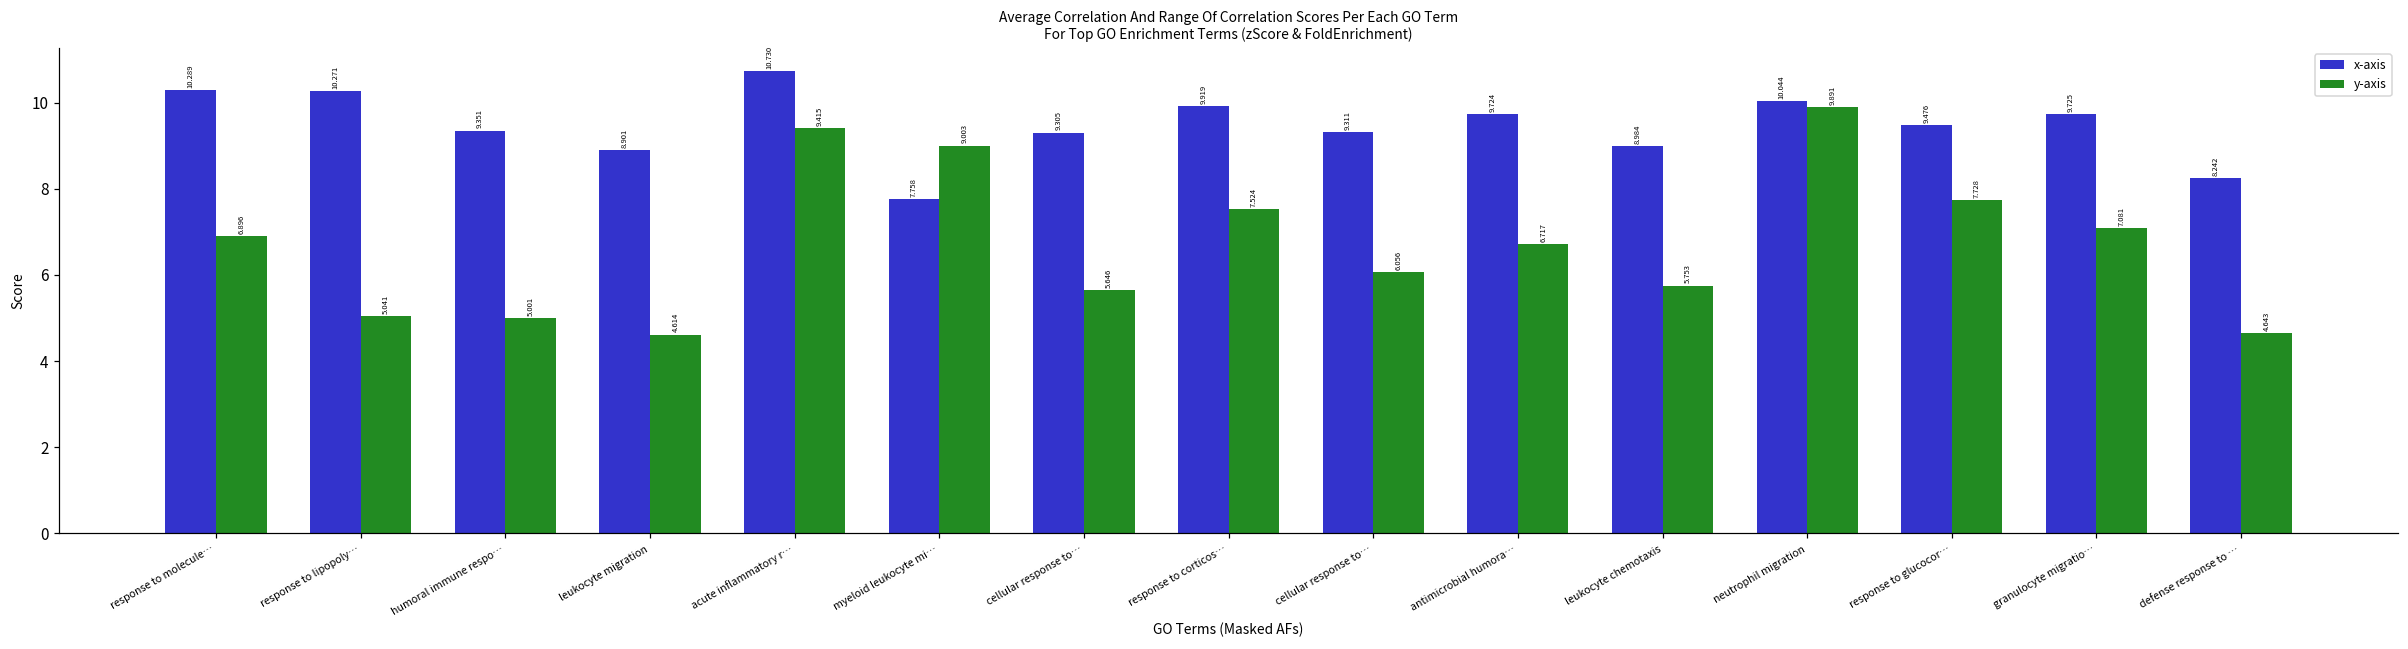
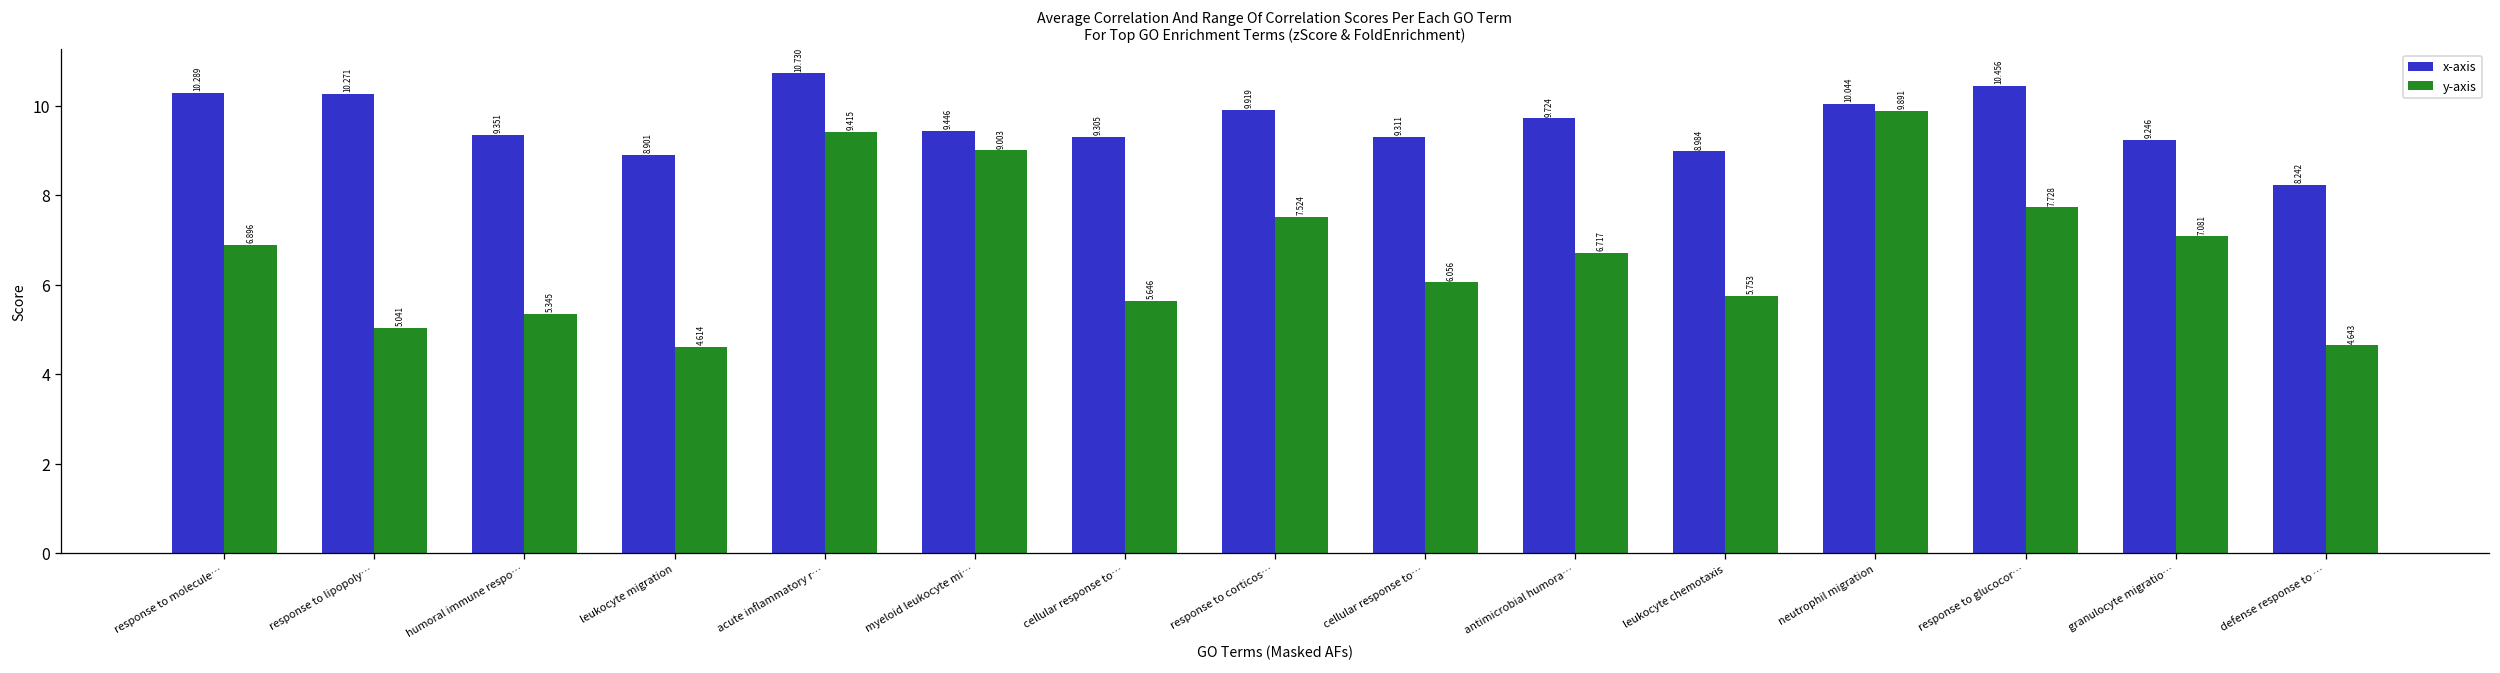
  {
    "x-axis": {
      "response to molecule…": 10.289,
      "response to lipopoly…": 10.271,
      "humoral immune respo…": 9.351,
      "leukocyte migration": 8.901,
      "acute inflammatory r…": 10.730,
-     "myeloid leukocyte mi…": 7.758,
+     "myeloid leukocyte mi…": 9.446,
      "response to corticos…": 9.919,
      "antimicrobial humora…": 9.724,
      "leukocyte chemotaxis": 8.984,
      "neutrophil migration": 10.044,
-     "response to glucocor…": 9.476,
-     "granulocyte migratio…": 9.725,
+     "response to glucocor…": 10.456,
+     "granulocyte migratio…": 9.246,
      "defense response to …": 8.242
    },
    "y-axis": {
      "response to molecule…": 6.896,
      "response to lipopoly…": 5.041,
-     "humoral immune respo…": 5.001,
+     "humoral immune respo…": 5.345,
      "leukocyte migration": 4.614,
      "acute inflammatory r…": 9.415,
      "myeloid leukocyte mi…": 9.003,
      "response to corticos…": 7.524,
      "antimicrobial humora…": 6.717,
      "leukocyte chemotaxis": 5.753,
      "neutrophil migration": 9.891,
      "response to glucocor…": 7.728,
      "granulocyte migratio…": 7.081,
      "defense response to …": 4.643
    }
  }
